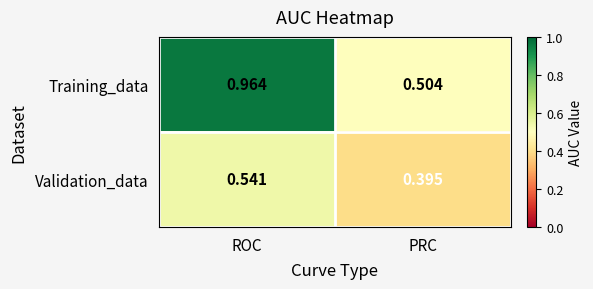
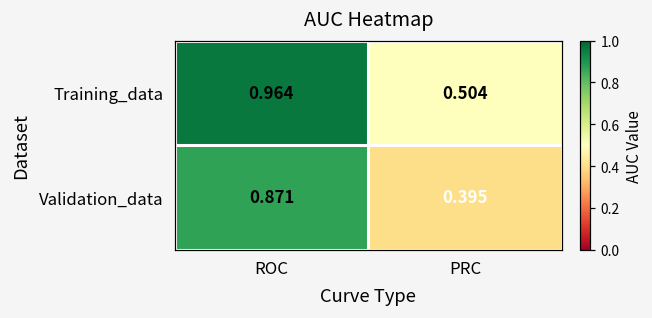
  {
    "Training_data": {
      "ROC": 0.964,
      "PRC": 0.504
    },
    "Validation_data": {
-     "ROC": 0.541,
+     "ROC": 0.871,
      "PRC": 0.395
    }
  }
